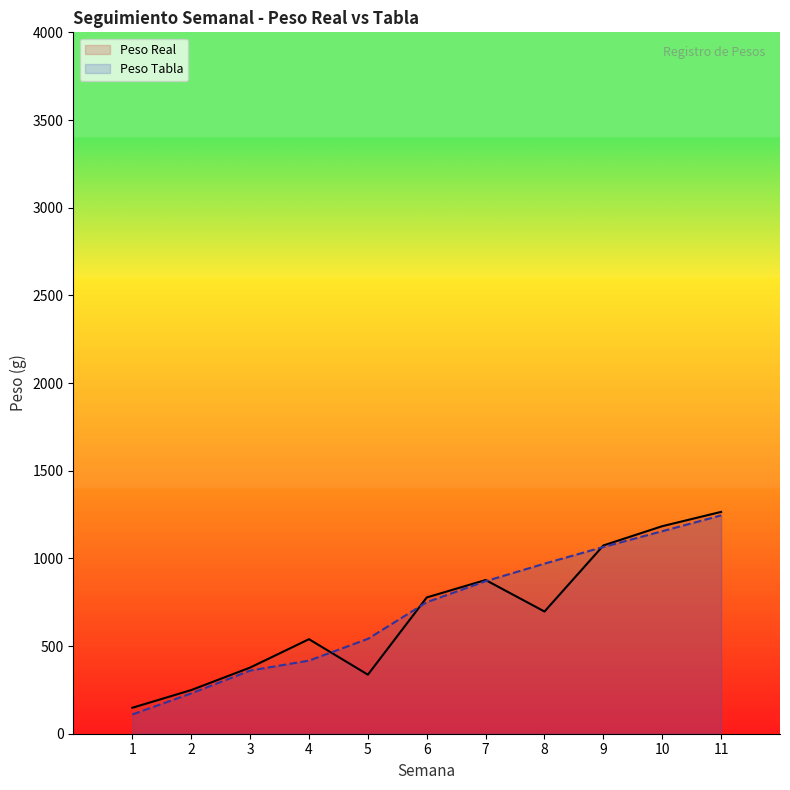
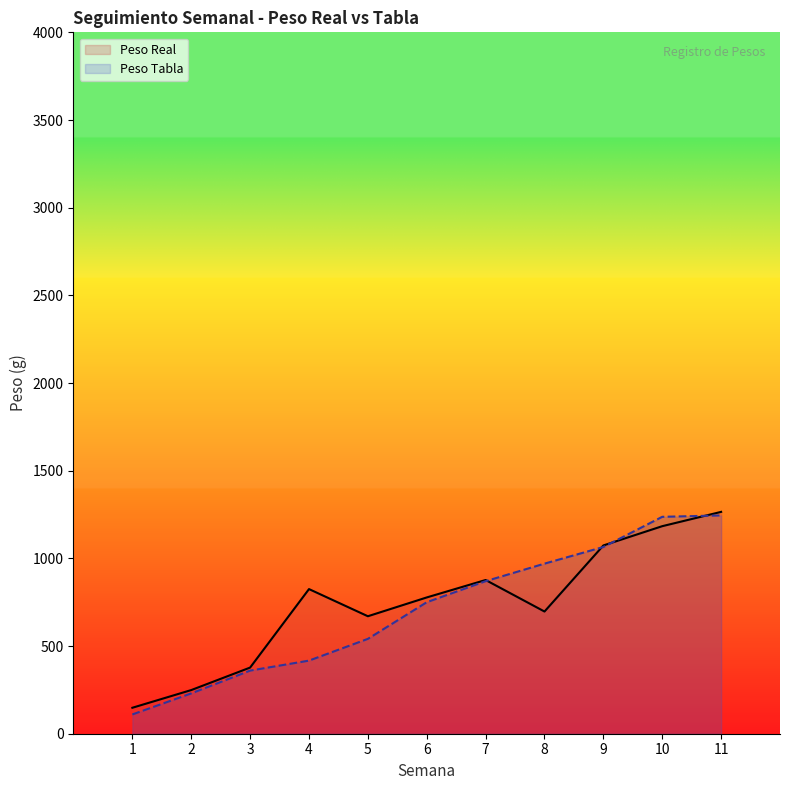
  {
    "Peso Real": {
      "1": 150,
      "2": 250,
      "3": 380,
-     "4": 540,
-     "5": 340,
+     "4": 820,
+     "5": 670,
      "6": 780,
      "8": 700,
      "10": 1180,
      "11": 1270
    },
    "Peso Tabla": {
      "1": 110,
      "2": 230,
      "3": 360,
      "4": 420,
      "5": 540,
      "6": 750,
      "8": 970,
-     "10": 1160,
+     "10": 1240,
      "11": 1250
    }
  }
